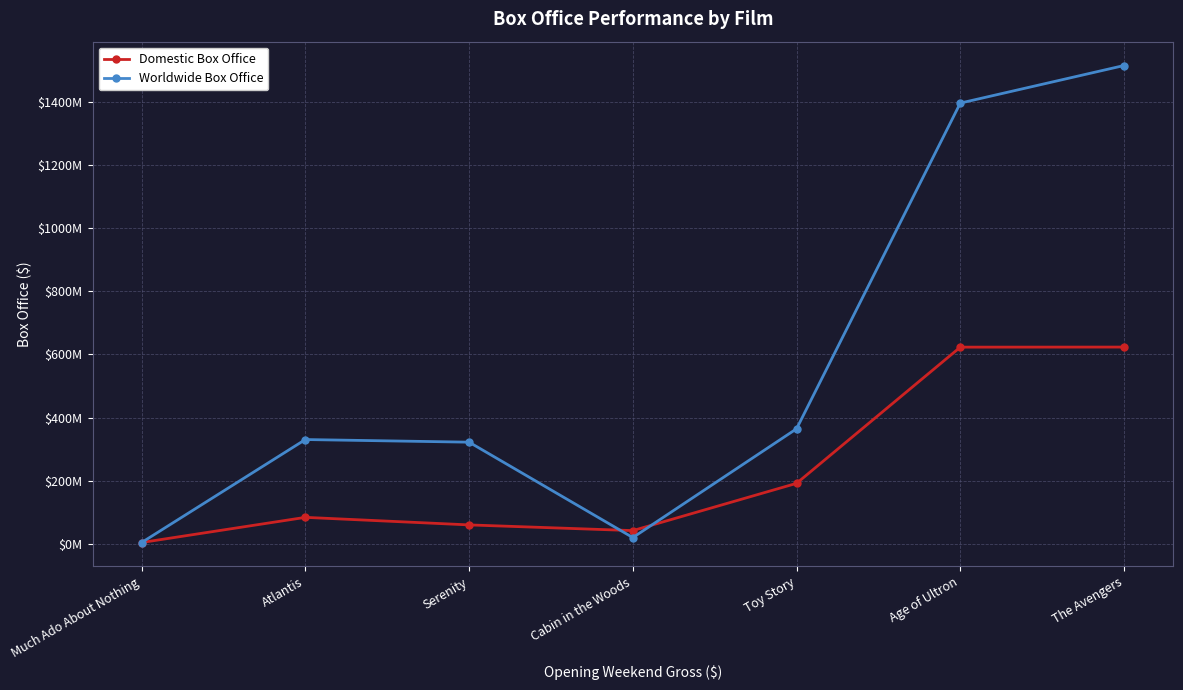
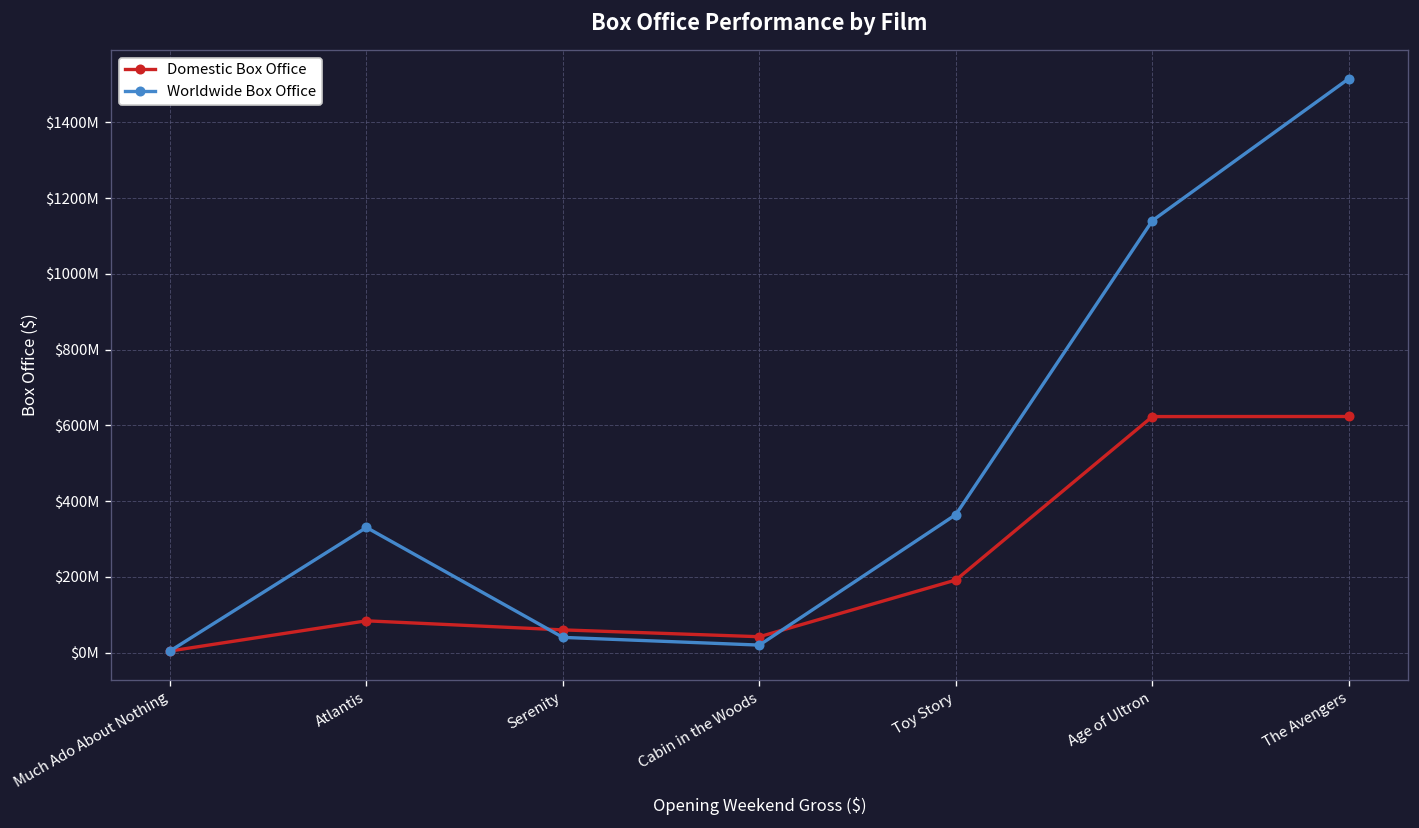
  {
    "Domestic Box Office": {
      "Atlantis": "$80000000",
      "Serenity": "$60000000",
      "Cabin in the Woods": "$40000000",
      "Toy Story": "$190000000",
      "Age of Ultron": "$620000000",
      "The Avengers": "$620000000"
    },
    "Worldwide Box Office": {
      "Atlantis": "$330000000",
-     "Serenity": "$320000000",
+     "Serenity": "$40000000",
      "Cabin in the Woods": "$20000000",
      "Toy Story": "$360000000",
-     "Age of Ultron": "$1400000000",
+     "Age of Ultron": "$1140000000",
      "The Avengers": "$1520000000"
    }
  }
